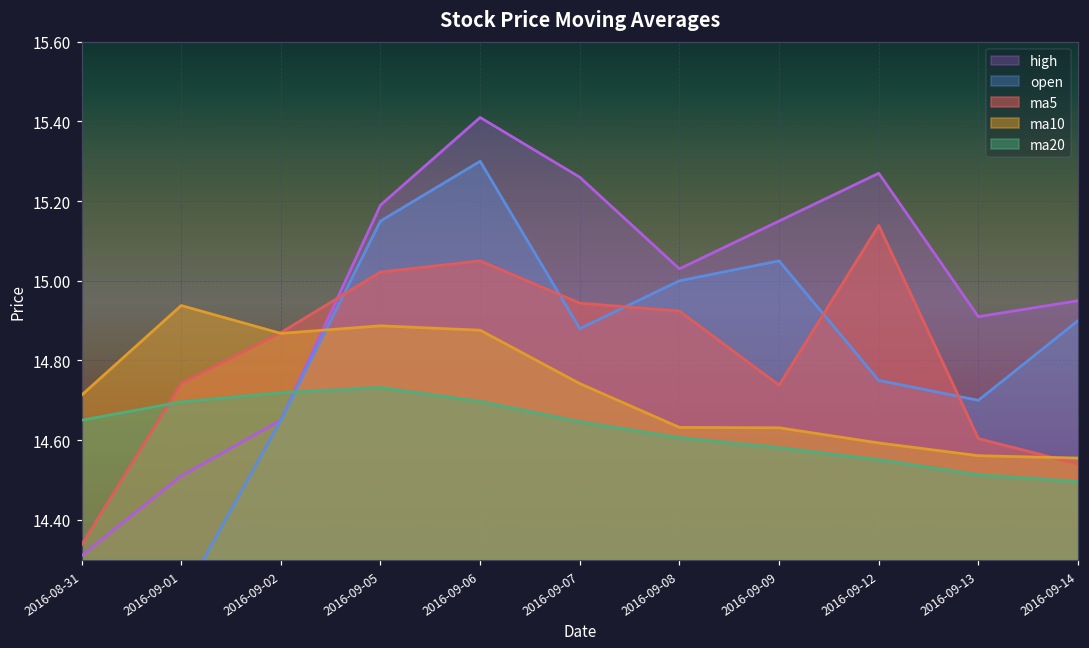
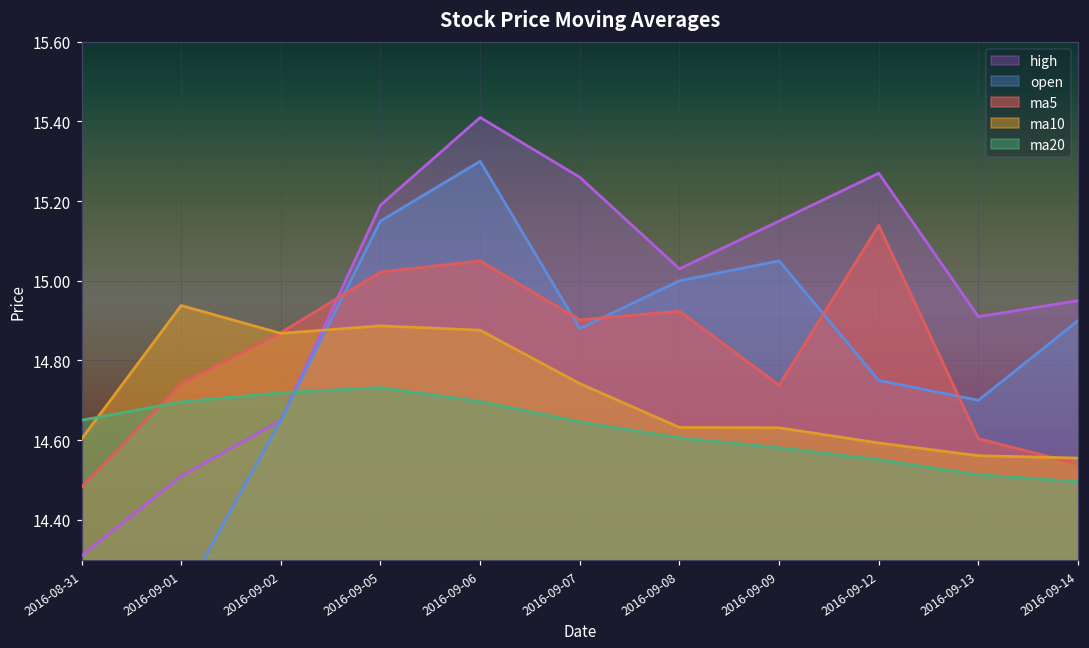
  {
    "ma5": {
-     "2016-08-31": 14.34,
+     "2016-08-31": 14.48,
      "2016-09-01": 14.74,
      "2016-09-05": 15.02,
      "2016-09-06": 15.05,
-     "2016-09-07": 14.94,
+     "2016-09-07": 14.90,
      "2016-09-08": 14.92,
      "2016-09-09": 14.74,
      "2016-09-12": 15.14,
      "2016-09-13": 14.60,
      "2016-09-14": 14.54
    },
    "ma10": {
-     "2016-08-31": 14.71,
+     "2016-08-31": 14.60,
      "2016-09-01": 14.94,
      "2016-09-05": 14.89,
      "2016-09-06": 14.88,
      "2016-09-07": 14.74,
      "2016-09-08": 14.63,
      "2016-09-09": 14.63,
      "2016-09-12": 14.59,
      "2016-09-13": 14.56,
      "2016-09-14": 14.56
    }
  }
